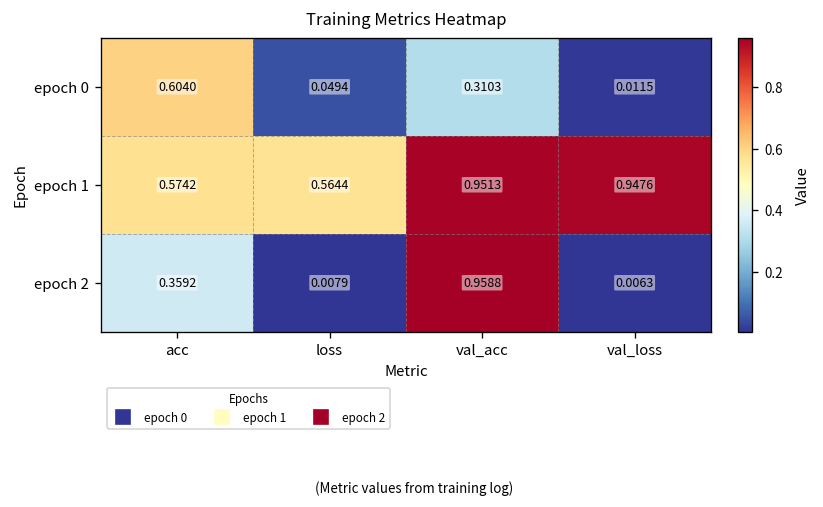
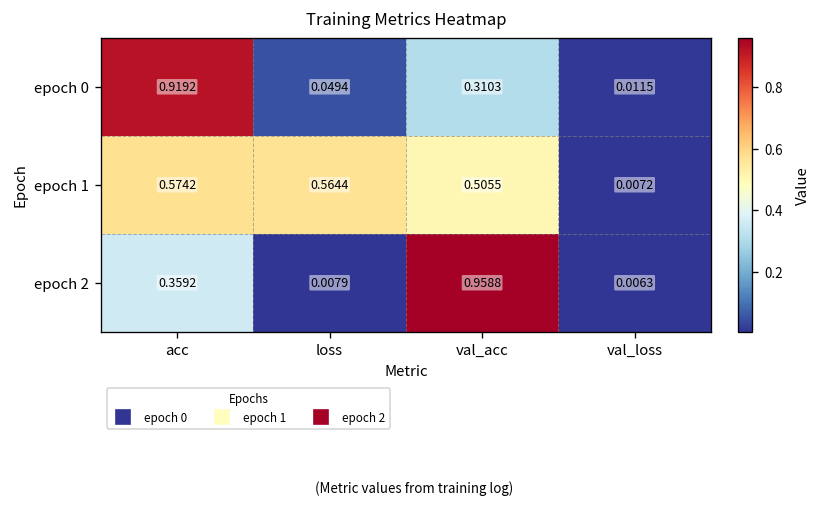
  {
    "epoch 0": {
-     "acc": 0.6040
+     "acc": 0.9192
    },
    "epoch 1": {
-     "val_acc": 0.9513,
-     "val_loss": 0.9476
+     "val_acc": 0.5055,
+     "val_loss": 0.0072
    }
  }
